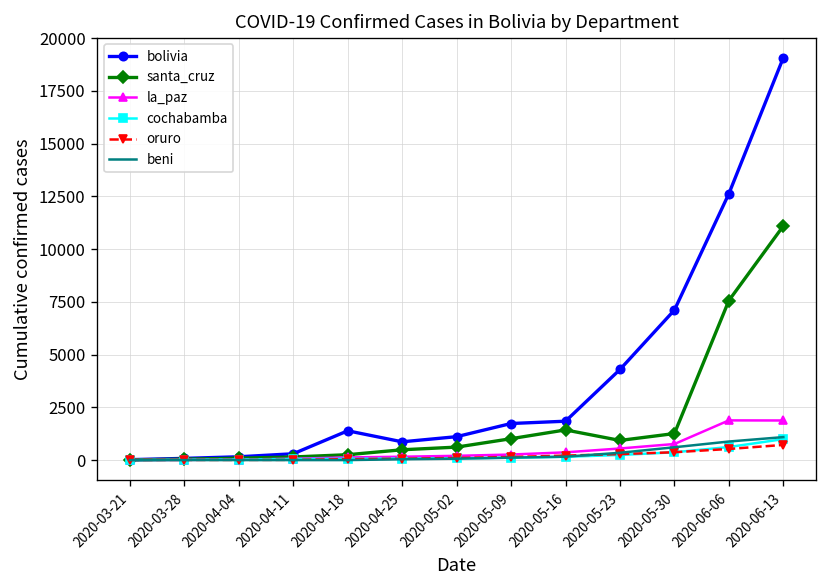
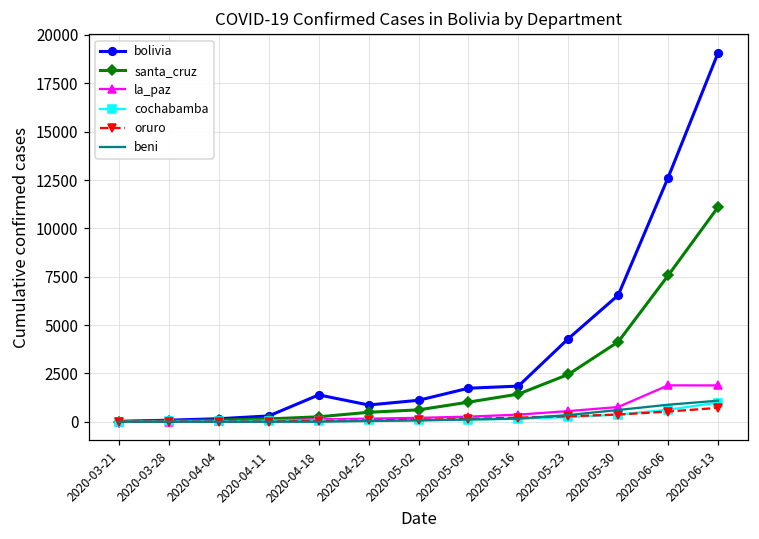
  {
    "bolivia": {
      "2020-04-11": 300,
      "2020-04-18": 1400,
      "2020-04-25": 900,
      "2020-05-02": 1100,
      "2020-05-09": 1700,
      "2020-05-16": 1800,
      "2020-05-23": 4300,
-     "2020-05-30": 7100,
+     "2020-05-30": 6500,
      "2020-06-06": 12600,
      "2020-06-13": 19100
    },
    "santa_cruz": {
      "2020-04-25": 500,
      "2020-05-02": 600,
      "2020-05-09": 1000,
      "2020-05-16": 1400,
-     "2020-05-23": 900,
-     "2020-05-30": 1300,
+     "2020-05-23": 2400,
+     "2020-05-30": 4100,
      "2020-06-06": 7600,
      "2020-06-13": 11100
    },
    "la_paz": {
      "2020-05-16": 400,
      "2020-05-23": 600,
      "2020-05-30": 800,
      "2020-06-06": 1900,
      "2020-06-13": 1900
    },
    "oruro": {
      "2020-06-13": 700
    },
    "beni": {
      "2020-05-30": 600,
      "2020-06-06": 900
    }
  }
